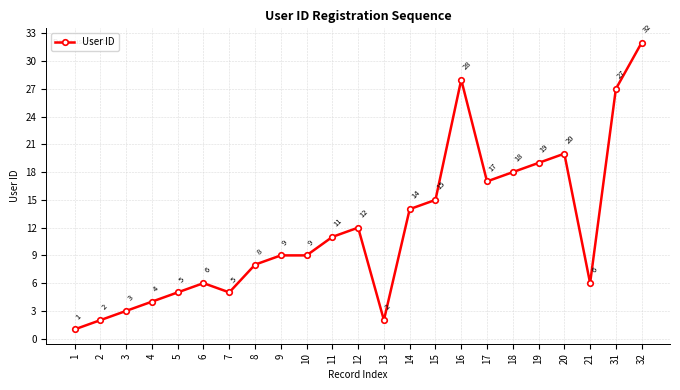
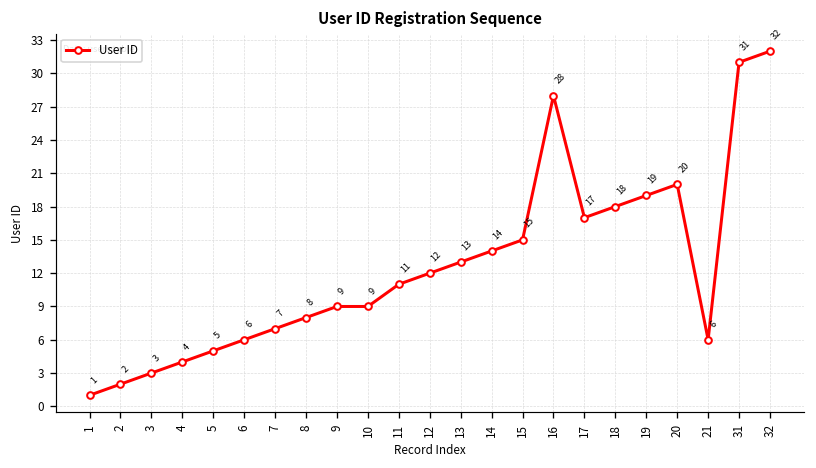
  {
    "1": 1,
    "2": 2,
    "3": 3,
    "4": 4,
    "5": 5,
    "6": 6,
-   "7": 5,
+   "7": 7,
    "8": 8,
    "9": 9,
    "10": 9,
    "11": 11,
    "12": 12,
-   "13": 2,
+   "13": 13,
    "14": 14,
    "15": 15,
    "16": 28,
    "17": 17,
    "18": 18,
    "19": 19,
    "20": 20,
    "21": 6,
-   "31": 27,
+   "31": 31,
    "32": 32
  }
